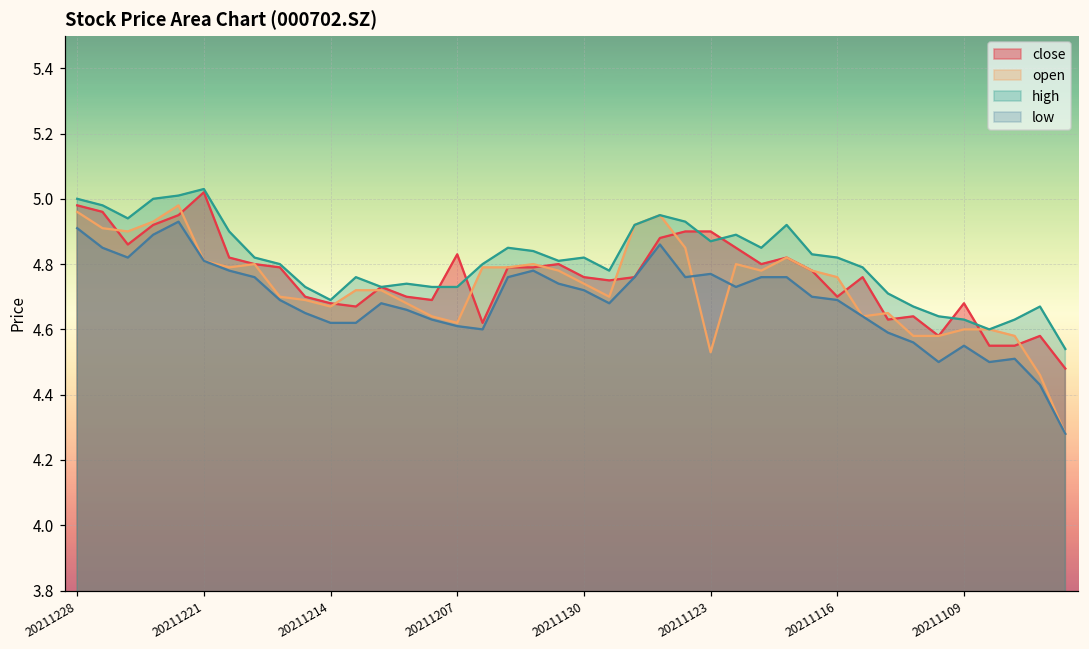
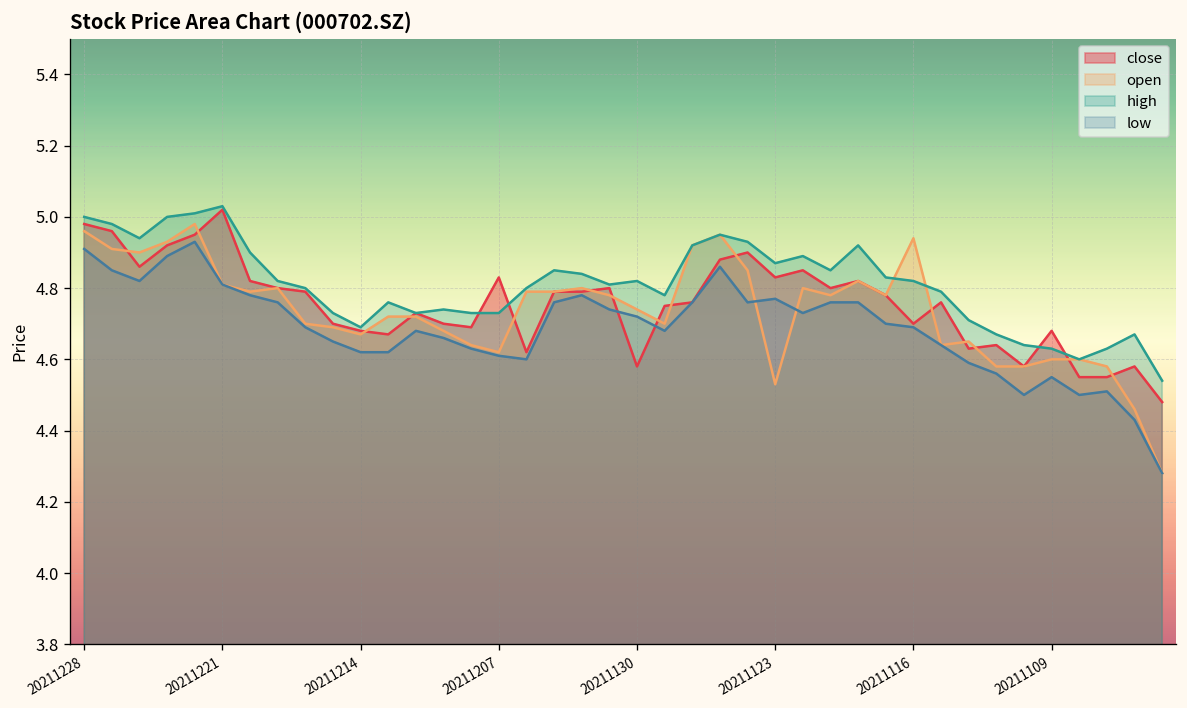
  {
    "close": {
      "20211228": 4.98,
      "20211221": 5.02,
      "20211214": 4.68,
      "20211207": 4.83,
-     "20211130": 4.76,
-     "20211123": 4.90,
+     "20211130": 4.58,
+     "20211123": 4.83,
      "20211116": 4.70,
      "20211109": 4.68
    },
    "open": {
      "20211228": 4.96,
      "20211214": 4.67,
      "20211207": 4.62,
      "20211130": 4.74,
      "20211123": 4.53,
-     "20211116": 4.76,
+     "20211116": 4.94,
      "20211109": 4.60
    }
  }
